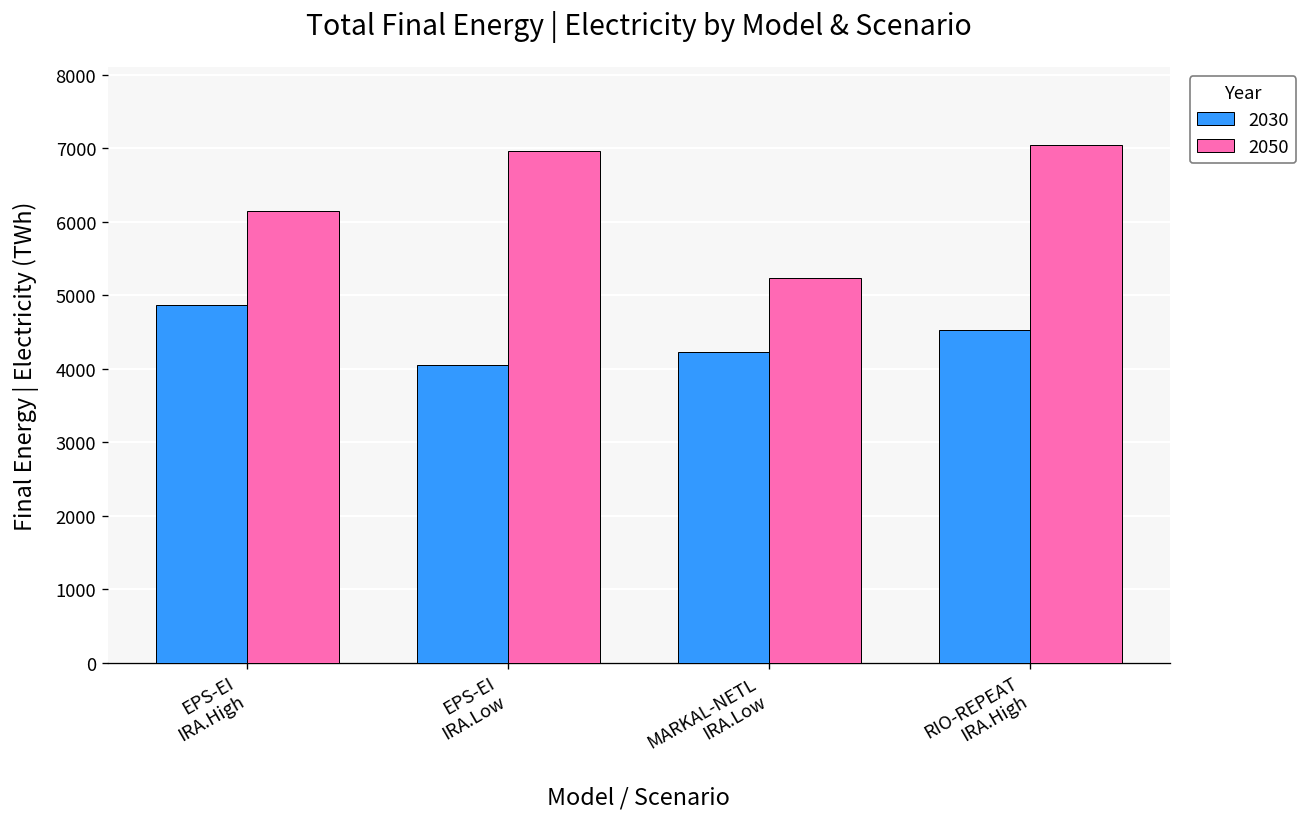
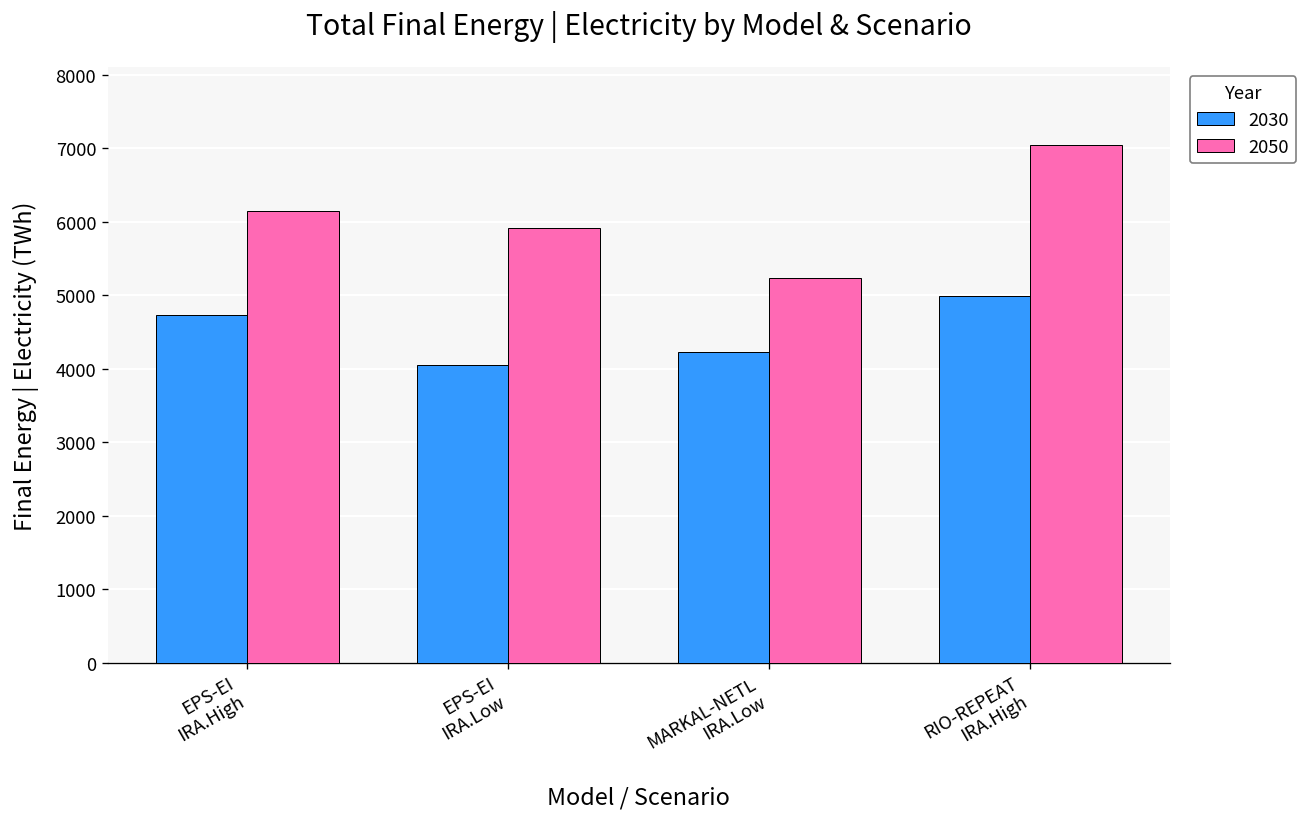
  {
    "2030": {
-     "EPS-EI IRA.High": 4900,
+     "EPS-EI IRA.High": 4700,
      "EPS-EI IRA.Low": 4000,
      "MARKAL-NETL IRA.Low": 4200,
-     "RIO-REPEAT IRA.High": 4500
+     "RIO-REPEAT IRA.High": 5000
    },
    "2050": {
      "EPS-EI IRA.High": 6100,
-     "EPS-EI IRA.Low": 7000,
+     "EPS-EI IRA.Low": 5900,
      "MARKAL-NETL IRA.Low": 5200,
      "RIO-REPEAT IRA.High": 7000
    }
  }
